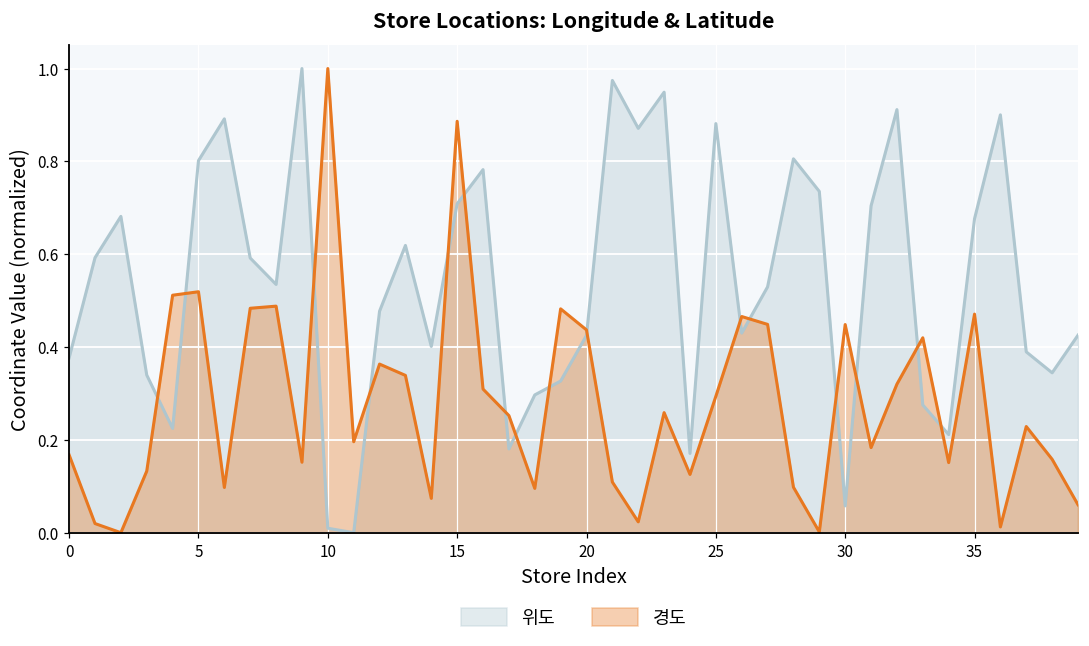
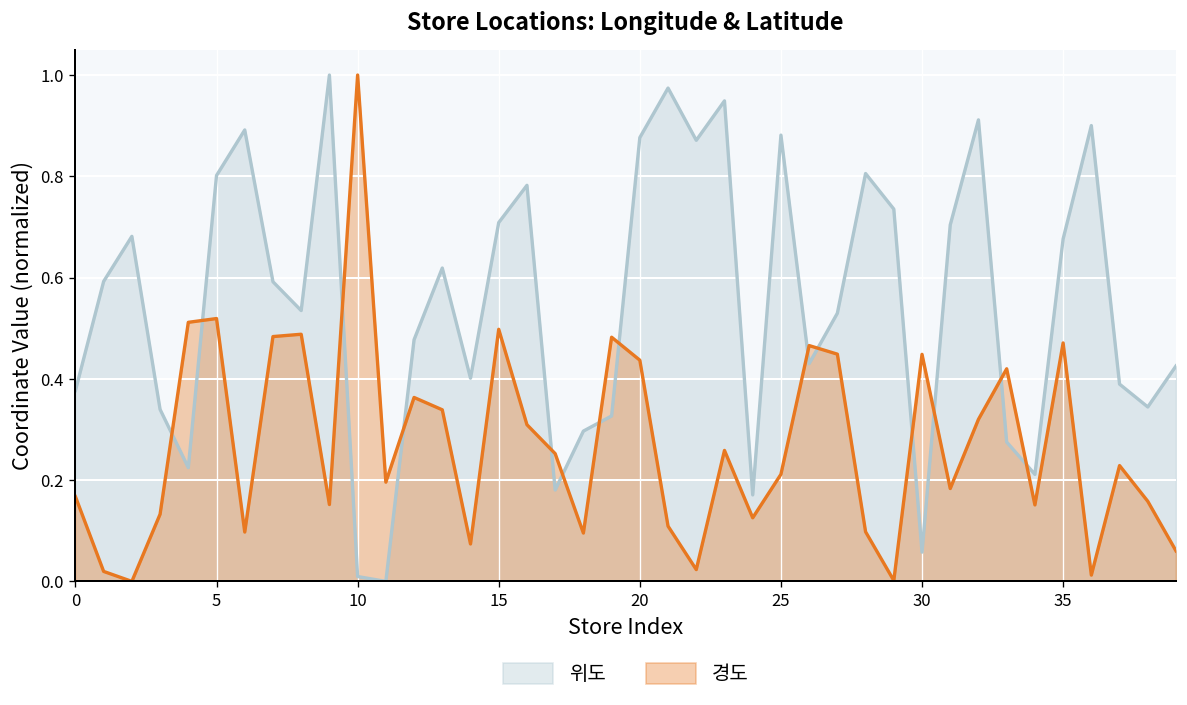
  {
    "위도": {
      "0": 0.38,
      "5": 0.80,
      "10": 0.01,
      "15": 0.71,
-     "20": 0.43,
+     "20": 0.88,
      "25": 0.88,
      "30": 0.06,
      "35": 0.68
    },
    "경도": {
      "0": 0.17,
      "5": 0.52,
      "10": 1.00,
-     "15": 0.89,
+     "15": 0.50,
      "20": 0.44,
-     "25": 0.29,
+     "25": 0.21,
      "30": 0.45,
      "35": 0.47
    }
  }
